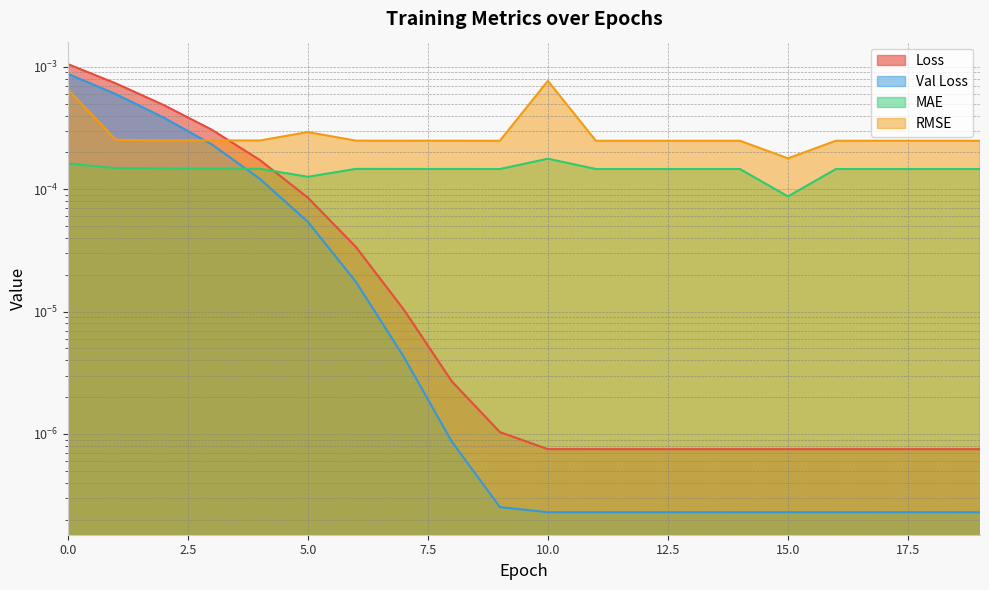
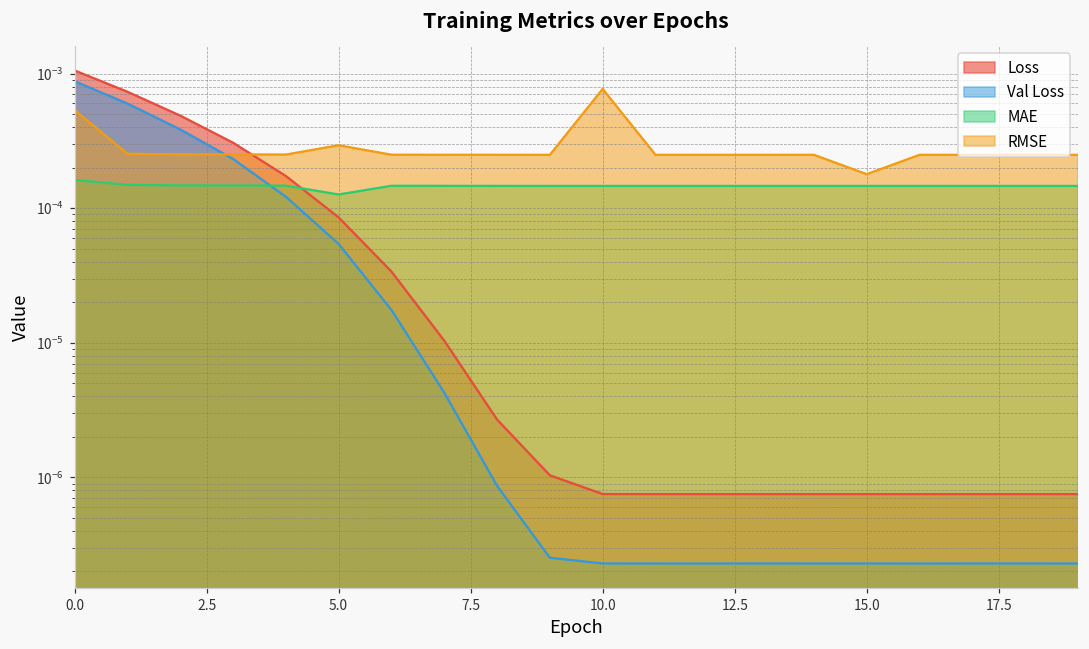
  {
    "Loss": {
      "0.0": 0.0011,
      "5.0": 0.00009,
      "10.0": 0.0000008,
      "15.0": 0.0000008
    },
    "Val Loss": {
      "0.0": 0.0009,
      "5.0": 0.00005,
      "10.0": 0.00000023,
      "15.0": 0.00000023
    },
    "MAE": {
      "0.0": 0.00016,
      "5.0": 0.00013,
-     "10.0": 0.00018,
-     "15.0": 0.00009
+     "10.0": 0.00015,
+     "15.0": 0.00015
    },
    "RMSE": {
-     "0.0": 0.0007,
+     "0.0": 0.0005,
      "5.0": 0.0003,
      "10.0": 0.0008,
      "15.0": 0.00018
    }
  }
